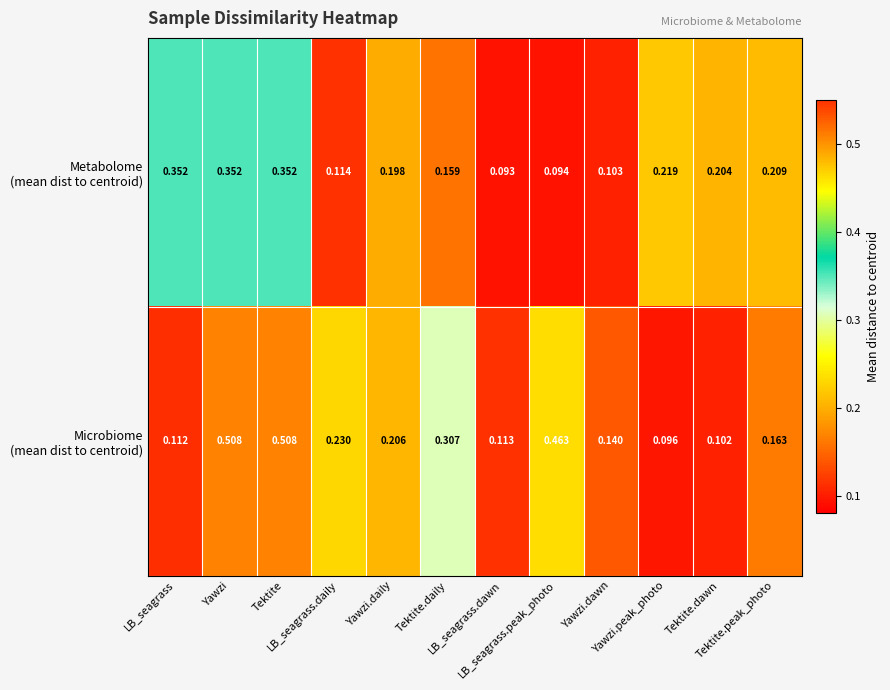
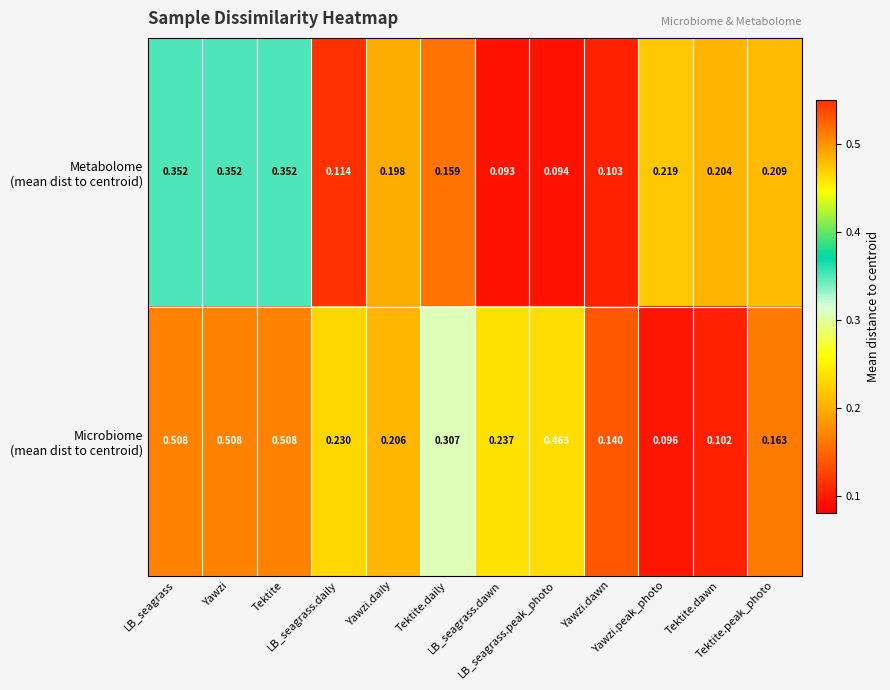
  {
    "Metabolome (mean dist to centroid)": {
      "LB_seagrass": 0.352,
      "Yawzi": 0.352,
      "Tektite": 0.352,
      "LB_seagrass.daily": 0.114,
      "Yawzi.daily": 0.198,
      "Tektite.daily": 0.159,
      "LB_seagrass.dawn": 0.093,
      "LB_seagrass.peak_photo": 0.094,
      "Yawzi.dawn": 0.103,
      "Yawzi.peak_photo": 0.219,
      "Tektite.dawn": 0.204,
      "Tektite.peak_photo": 0.209
    },
    "Microbiome (mean dist to centroid)": {
-     "LB_seagrass": 0.112,
+     "LB_seagrass": 0.508,
      "Yawzi": 0.508,
      "Tektite": 0.508,
      "LB_seagrass.daily": 0.230,
      "Yawzi.daily": 0.206,
      "Tektite.daily": 0.307,
-     "LB_seagrass.dawn": 0.113,
+     "LB_seagrass.dawn": 0.237,
      "LB_seagrass.peak_photo": 0.463,
      "Yawzi.dawn": 0.140,
      "Yawzi.peak_photo": 0.096,
      "Tektite.dawn": 0.102,
      "Tektite.peak_photo": 0.163
    }
  }
